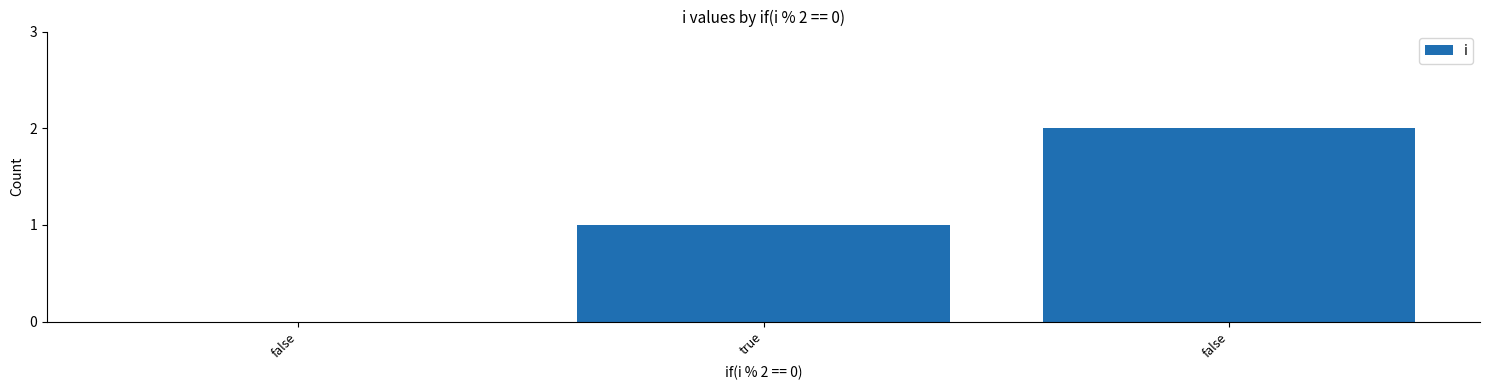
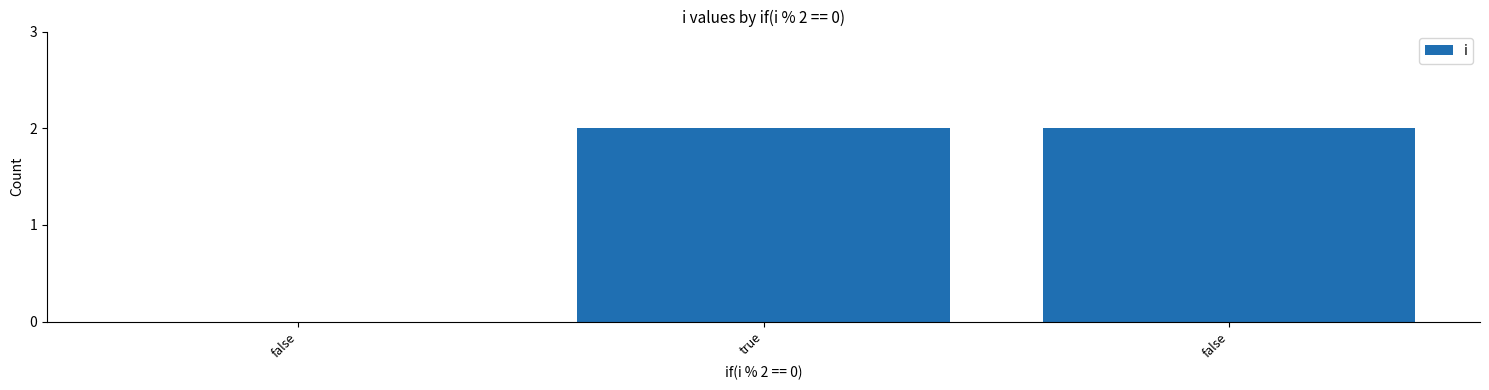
  {
-   "true": 1
+   "true": 2
  }
